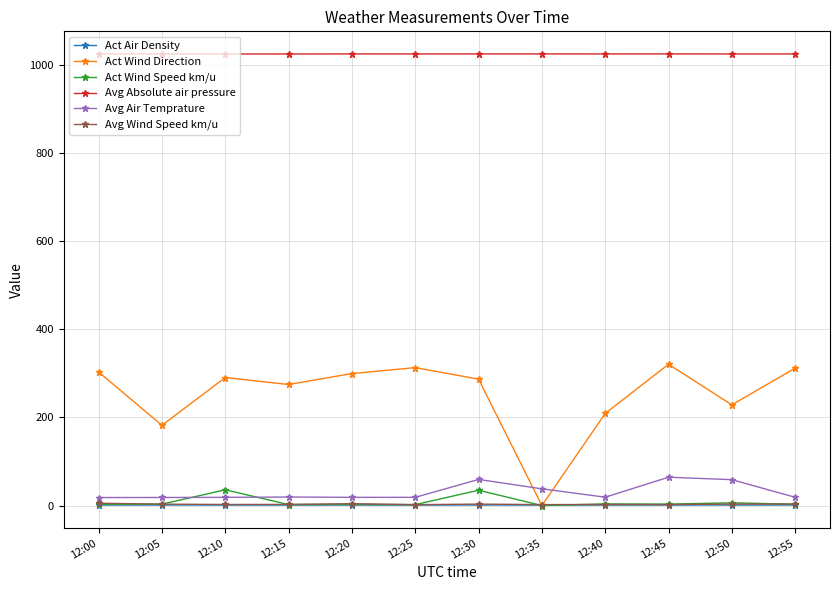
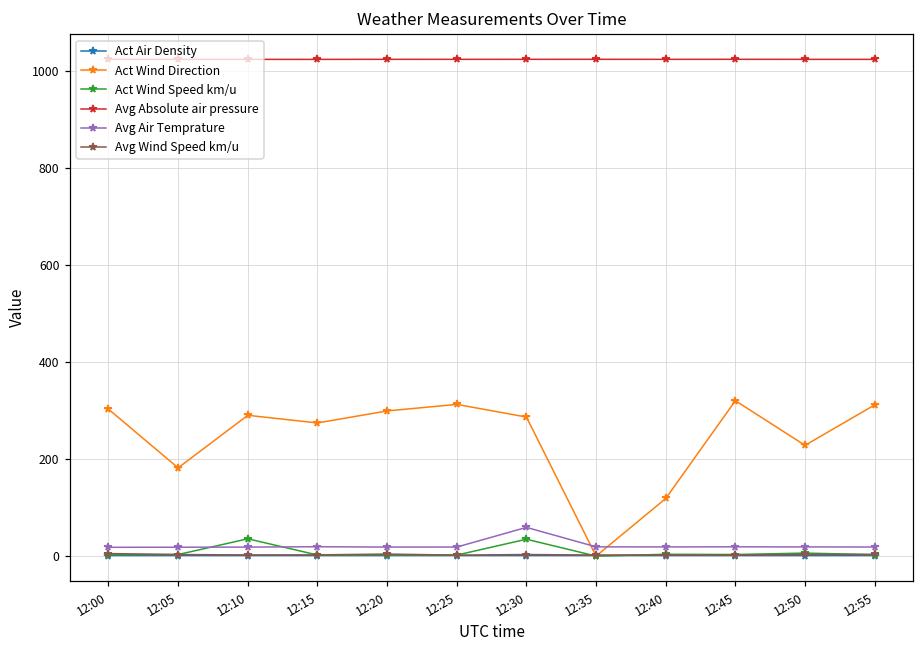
  {
    "Act Wind Direction": {
      "12:00": 300,
      "12:05": 180,
      "12:10": 290,
      "12:15": 270,
      "12:20": 300,
      "12:25": 310,
      "12:30": 290,
-     "12:40": 210,
+     "12:40": 120,
      "12:45": 320,
      "12:50": 230,
      "12:55": 310
    },
    "Act Wind Speed km/u": {
      "12:10": 40,
      "12:30": 30
    },
    "Avg Absolute air pressure": {
      "12:15": 1020,
      "12:20": 1020,
      "12:25": 1020,
      "12:30": 1020,
      "12:35": 1020,
      "12:40": 1020,
      "12:45": 1020,
      "12:50": 1020,
      "12:55": 1020
    },
    "Avg Air Temprature": {
      "12:00": 20,
      "12:05": 20,
      "12:10": 20,
      "12:15": 20,
      "12:20": 20,
      "12:25": 20,
      "12:30": 60,
-     "12:35": 40,
+     "12:35": 20,
      "12:40": 20,
-     "12:45": 60,
-     "12:50": 60,
+     "12:45": 20,
+     "12:50": 20,
      "12:55": 20
    }
  }
